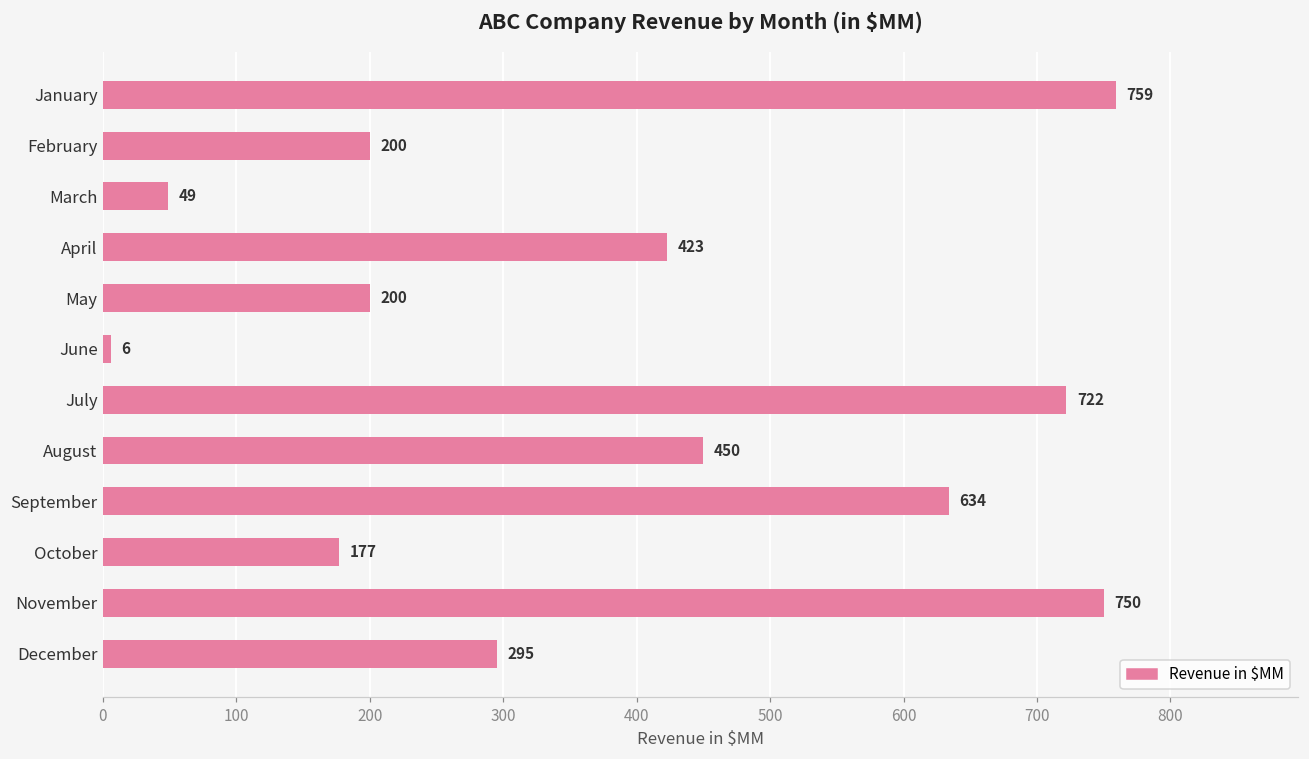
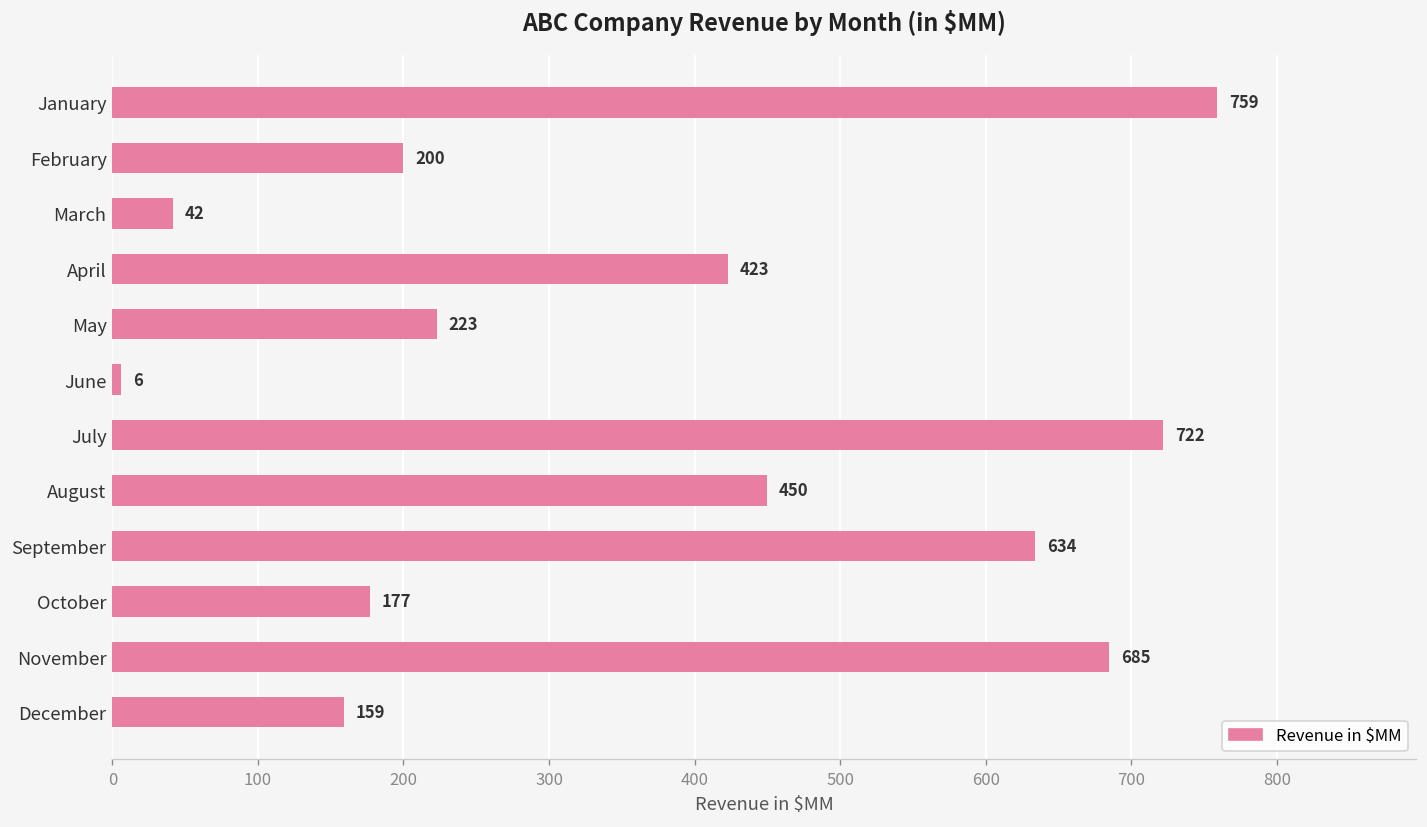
  {
    "January": 759,
    "February": 200,
-   "March": 49,
+   "March": 42,
    "April": 423,
-   "May": 200,
+   "May": 223,
    "June": 6,
    "July": 722,
    "August": 450,
    "September": 634,
    "October": 177,
-   "November": 750,
-   "December": 295
+   "November": 685,
+   "December": 159
  }
